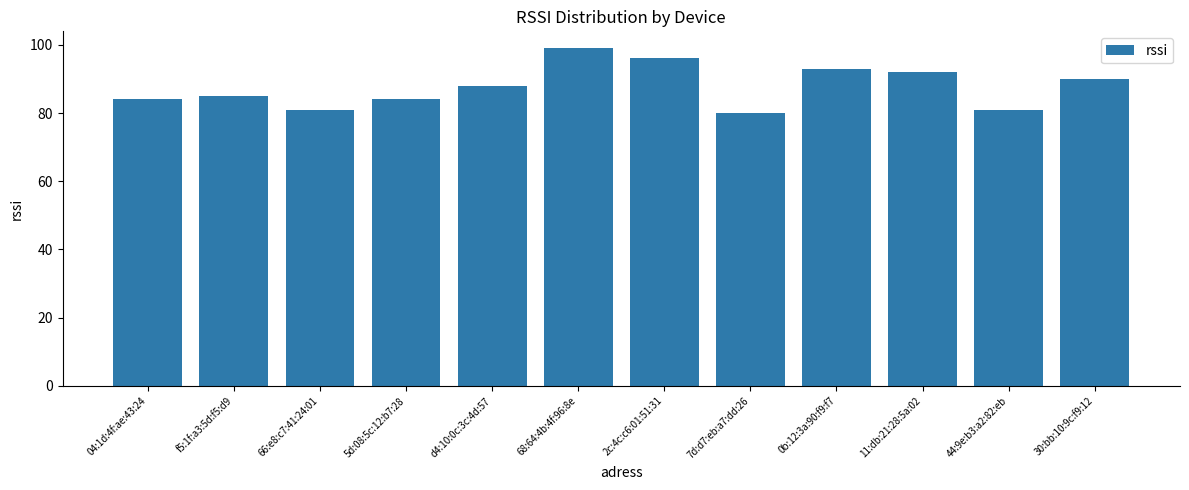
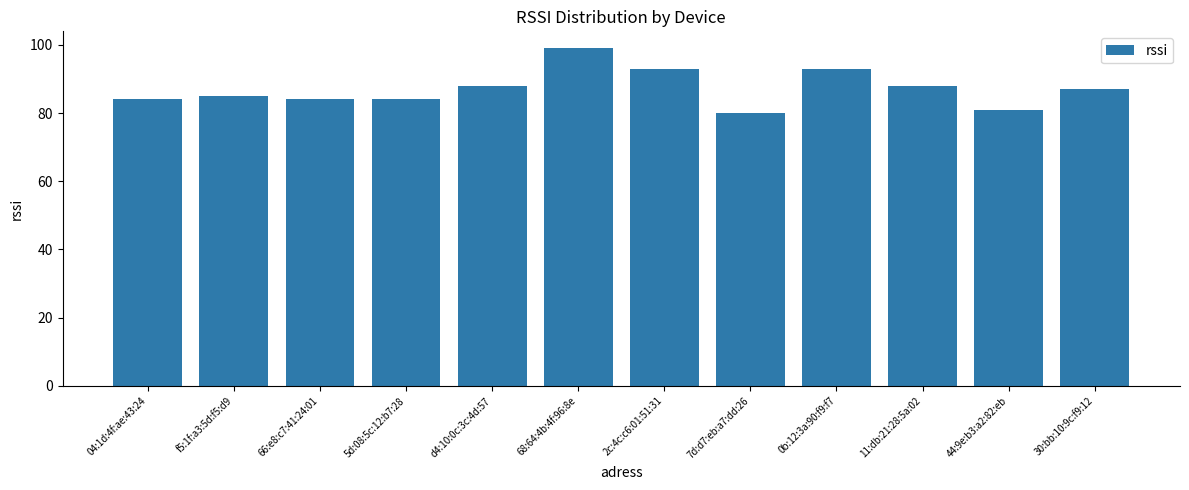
  {
    "04:1d:4f:ae:43:24": 84,
    "f5:1f:a3:5d:f5:d9": 85,
-   "66:e8:c7:41:24:01": 81,
+   "66:e8:c7:41:24:01": 84,
    "5d:08:5c:12:b7:28": 84,
    "d4:10:0c:3c:4d:57": 88,
    "68:64:4b:4f:96:8e": 99,
-   "2c:4c:c6:01:51:31": 96,
+   "2c:4c:c6:01:51:31": 93,
    "7d:d7:eb:a7:dd:26": 80,
    "0b:12:3a:90:f9:f7": 93,
-   "11:db:21:28:5a:02": 92,
+   "11:db:21:28:5a:02": 88,
    "44:9e:b3:a2:82:eb": 81,
-   "30:bb:10:9c:f9:12": 90
+   "30:bb:10:9c:f9:12": 87
  }
